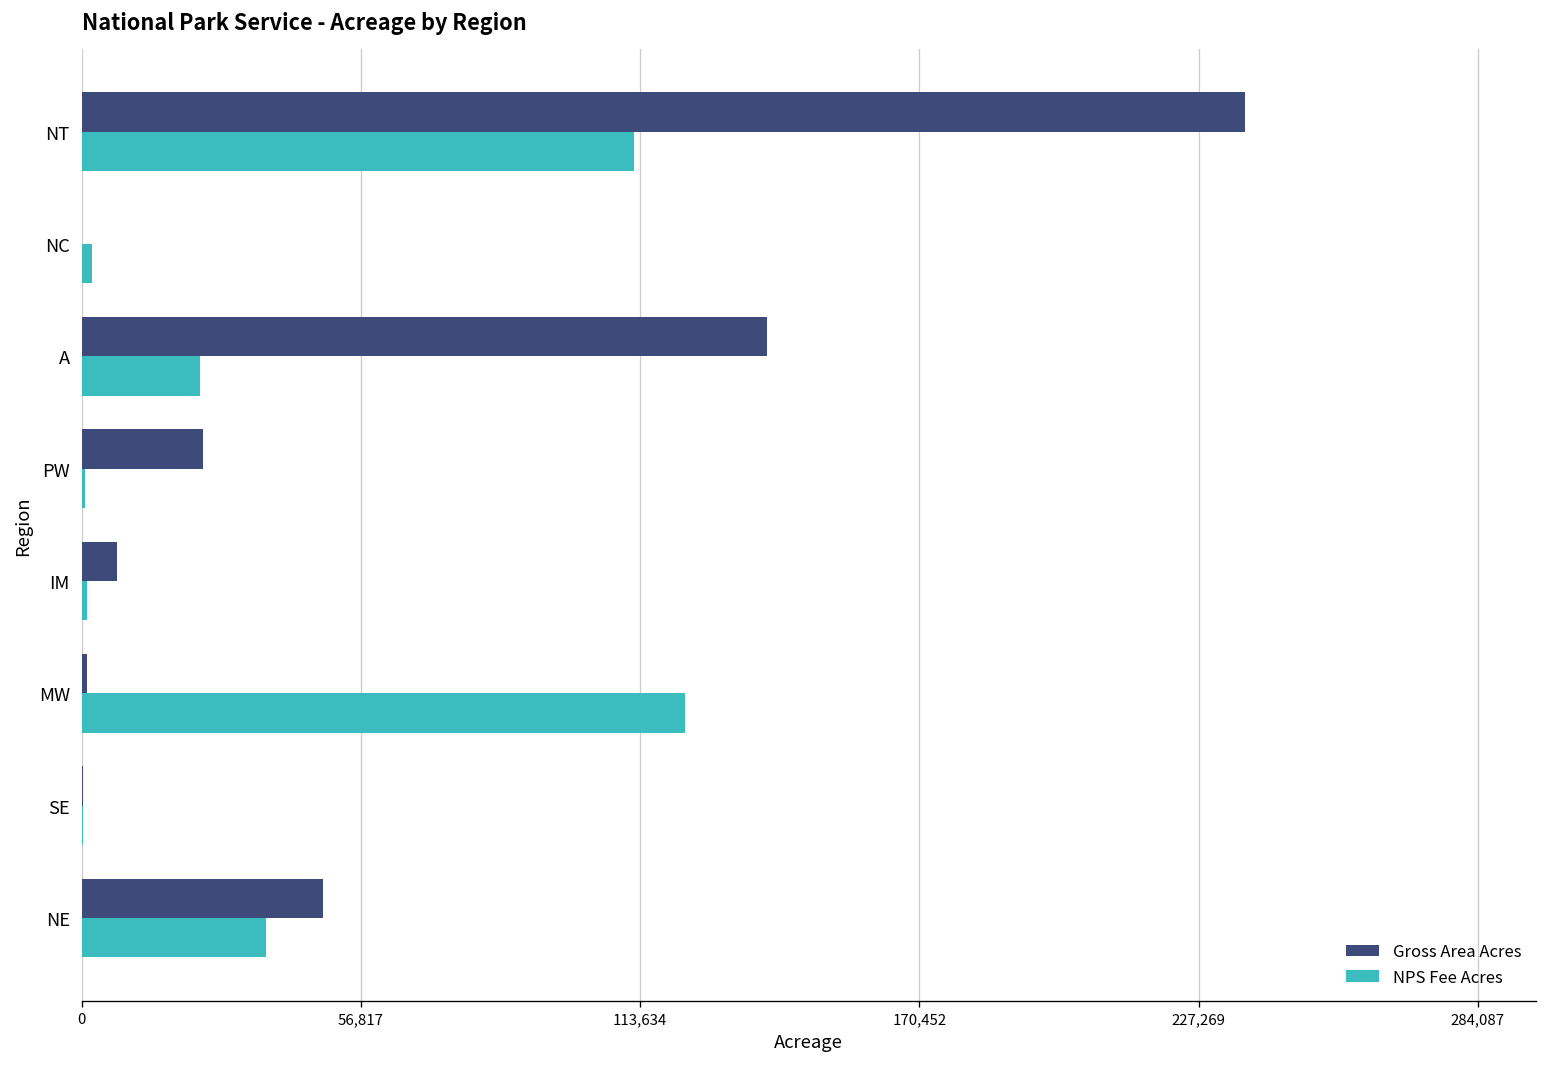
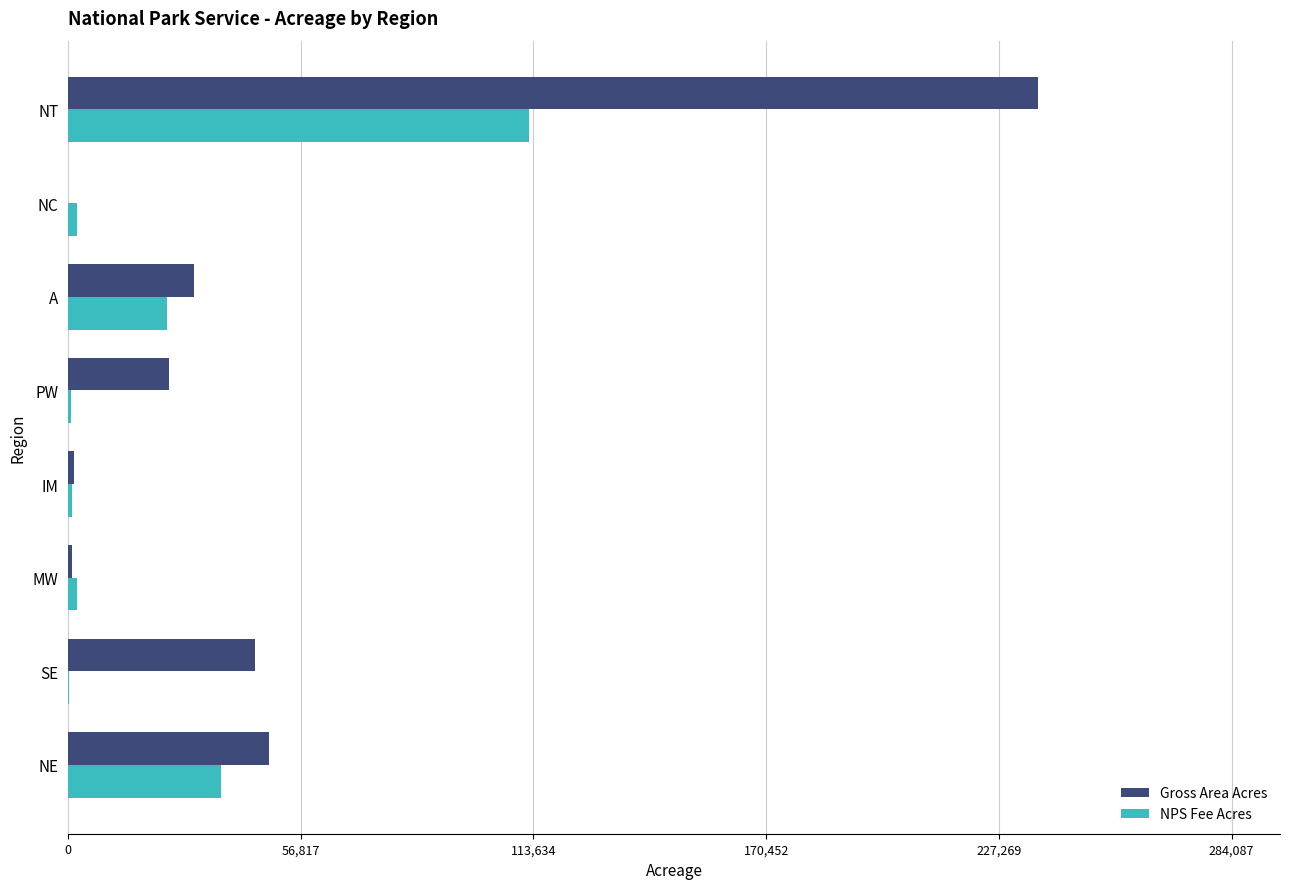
  {
    "Gross Area Acres": {
      "NT": "237,000",
-     "A": "139,000",
+     "A": "31,000",
      "PW": "25,000",
-     "IM": "7,000",
+     "IM": "1,000",
      "MW": "1,000",
-     "SE": "0",
+     "SE": "46,000",
      "NE": "49,000"
    },
    "NPS Fee Acres": {
      "NT": "112,000",
      "NC": "2,000",
      "A": "24,000",
      "PW": "1,000",
      "IM": "1,000",
-     "MW": "123,000",
+     "MW": "2,000",
      "NE": "37,000"
    }
  }
